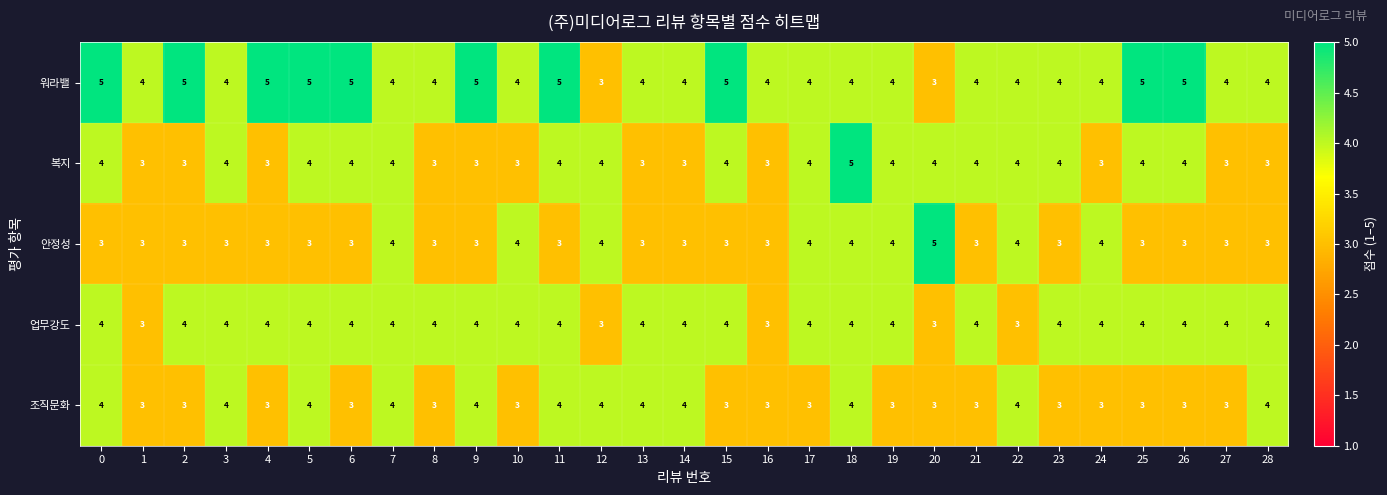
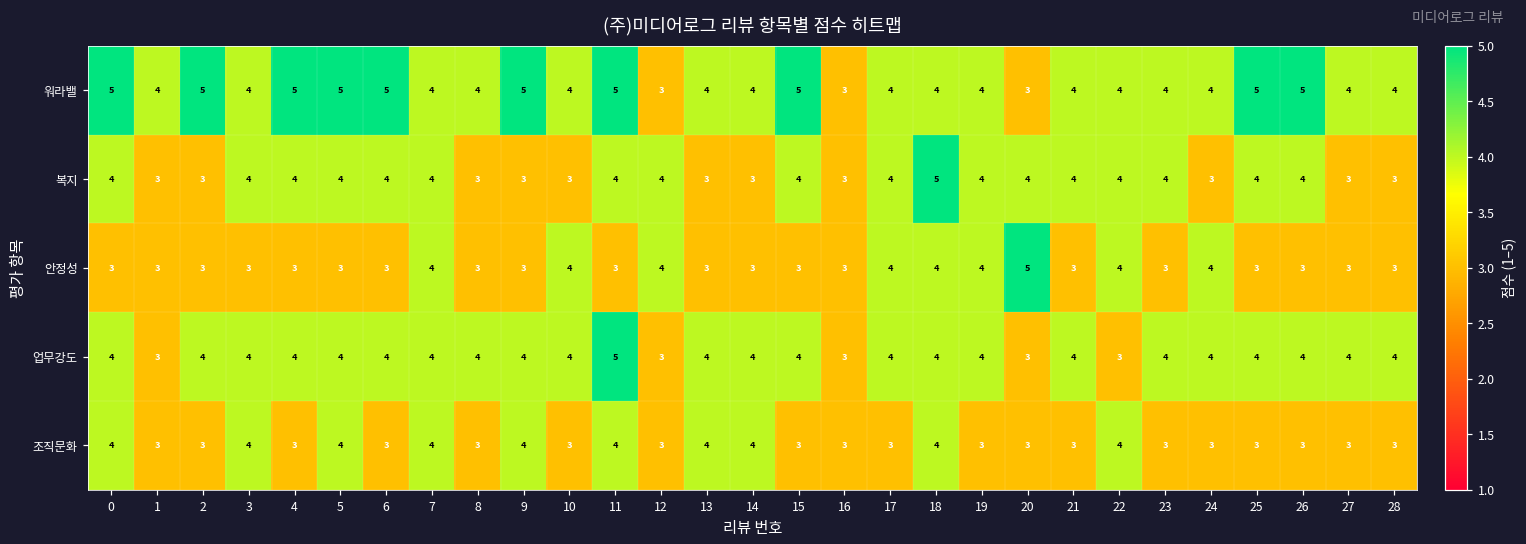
  {
    "워라밸": {
      "0": 5,
      "1": 4,
      "2": 5,
      "3": 4,
      "4": 5,
      "5": 5,
      "6": 5,
      "7": 4,
      "8": 4,
      "9": 5,
      "10": 4,
      "11": 5,
      "12": 3,
      "13": 4,
      "14": 4,
      "15": 5,
-     "16": 4,
+     "16": 3,
      "17": 4,
      "18": 4,
      "19": 4,
      "20": 3,
      "21": 4,
      "22": 4,
      "23": 4,
      "24": 4,
      "25": 5,
      "26": 5,
      "27": 4,
      "28": 4
    },
    "복지": {
      "0": 4,
      "1": 3,
      "2": 3,
      "3": 4,
-     "4": 3,
+     "4": 4,
      "5": 4,
      "6": 4,
      "7": 4,
      "8": 3,
      "9": 3,
      "10": 3,
      "11": 4,
      "12": 4,
      "13": 3,
      "14": 3,
      "15": 4,
      "16": 3,
      "17": 4,
      "18": 5,
      "19": 4,
      "20": 4,
      "21": 4,
      "22": 4,
      "23": 4,
      "24": 3,
      "25": 4,
      "26": 4,
      "27": 3,
      "28": 3
    },
    "안정성": {
      "0": 3,
      "1": 3,
      "2": 3,
      "3": 3,
      "4": 3,
      "5": 3,
      "6": 3,
      "7": 4,
      "8": 3,
      "9": 3,
      "10": 4,
      "11": 3,
      "12": 4,
      "13": 3,
      "14": 3,
      "15": 3,
      "16": 3,
      "17": 4,
      "18": 4,
      "19": 4,
      "20": 5,
      "21": 3,
      "22": 4,
      "23": 3,
      "24": 4,
      "25": 3,
      "26": 3,
      "27": 3,
      "28": 3
    },
    "업무강도": {
      "0": 4,
      "1": 3,
      "2": 4,
      "3": 4,
      "4": 4,
      "5": 4,
      "6": 4,
      "7": 4,
      "8": 4,
      "9": 4,
      "10": 4,
-     "11": 4,
+     "11": 5,
      "12": 3,
      "13": 4,
      "14": 4,
      "15": 4,
      "16": 3,
      "17": 4,
      "18": 4,
      "19": 4,
      "20": 3,
      "21": 4,
      "22": 3,
      "23": 4,
      "24": 4,
      "25": 4,
      "26": 4,
      "27": 4,
      "28": 4
    },
    "조직문화": {
      "0": 4,
      "1": 3,
      "2": 3,
      "3": 4,
      "4": 3,
      "5": 4,
      "6": 3,
      "7": 4,
      "8": 3,
      "9": 4,
      "10": 3,
      "11": 4,
-     "12": 4,
+     "12": 3,
      "13": 4,
      "14": 4,
      "15": 3,
      "16": 3,
      "17": 3,
      "18": 4,
      "19": 3,
      "20": 3,
      "21": 3,
      "22": 4,
      "23": 3,
      "24": 3,
      "25": 3,
      "26": 3,
      "27": 3,
-     "28": 4
+     "28": 3
    }
  }
